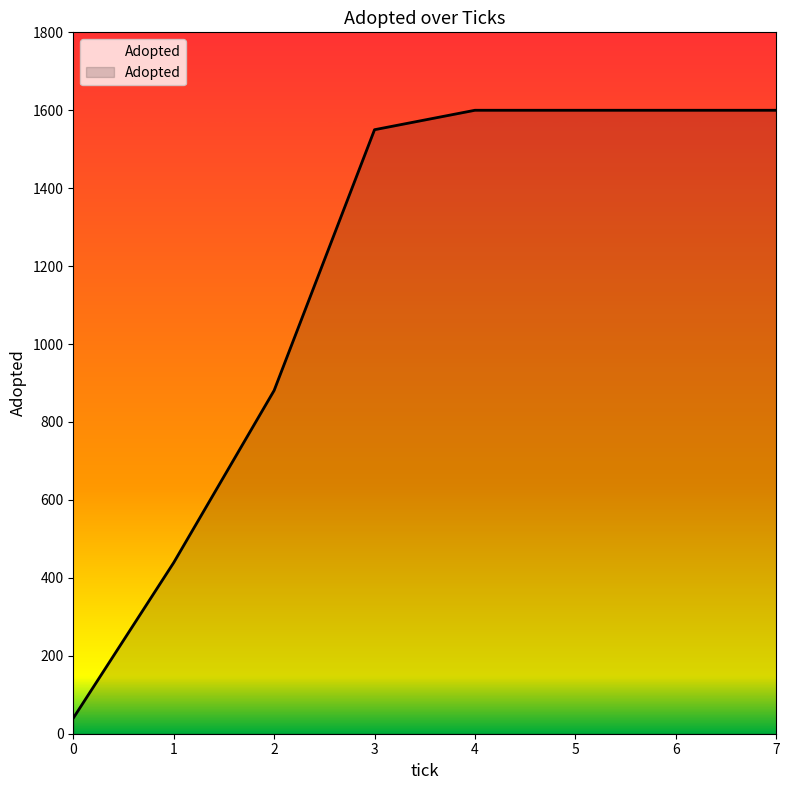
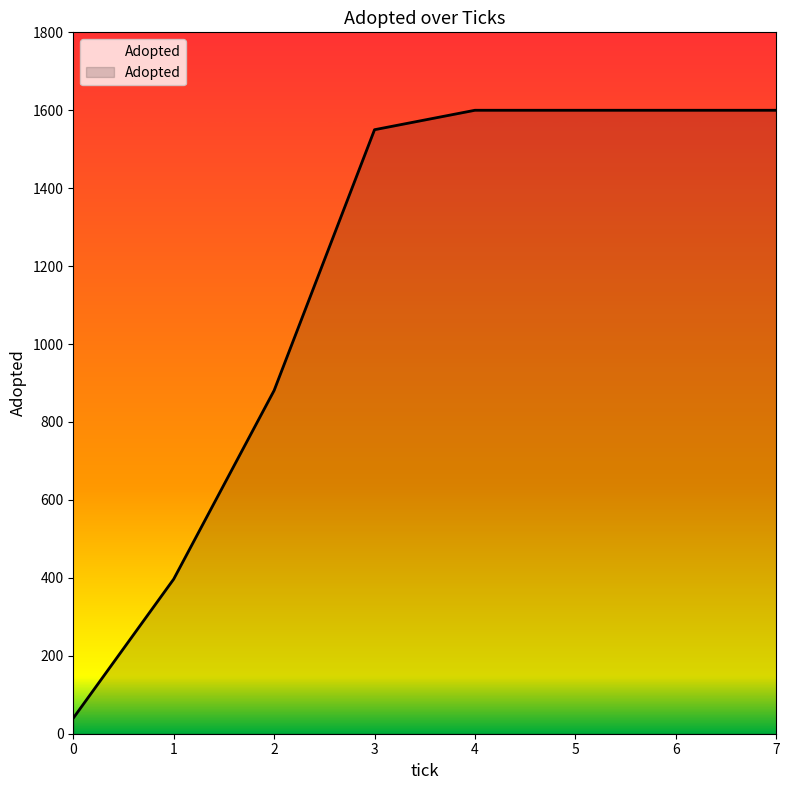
  {
    "0": 40,
-   "1": 440,
+   "1": 400,
    "2": 880,
    "3": 1550,
    "4": 1600,
    "5": 1600,
    "6": 1600,
    "7": 1600
  }
